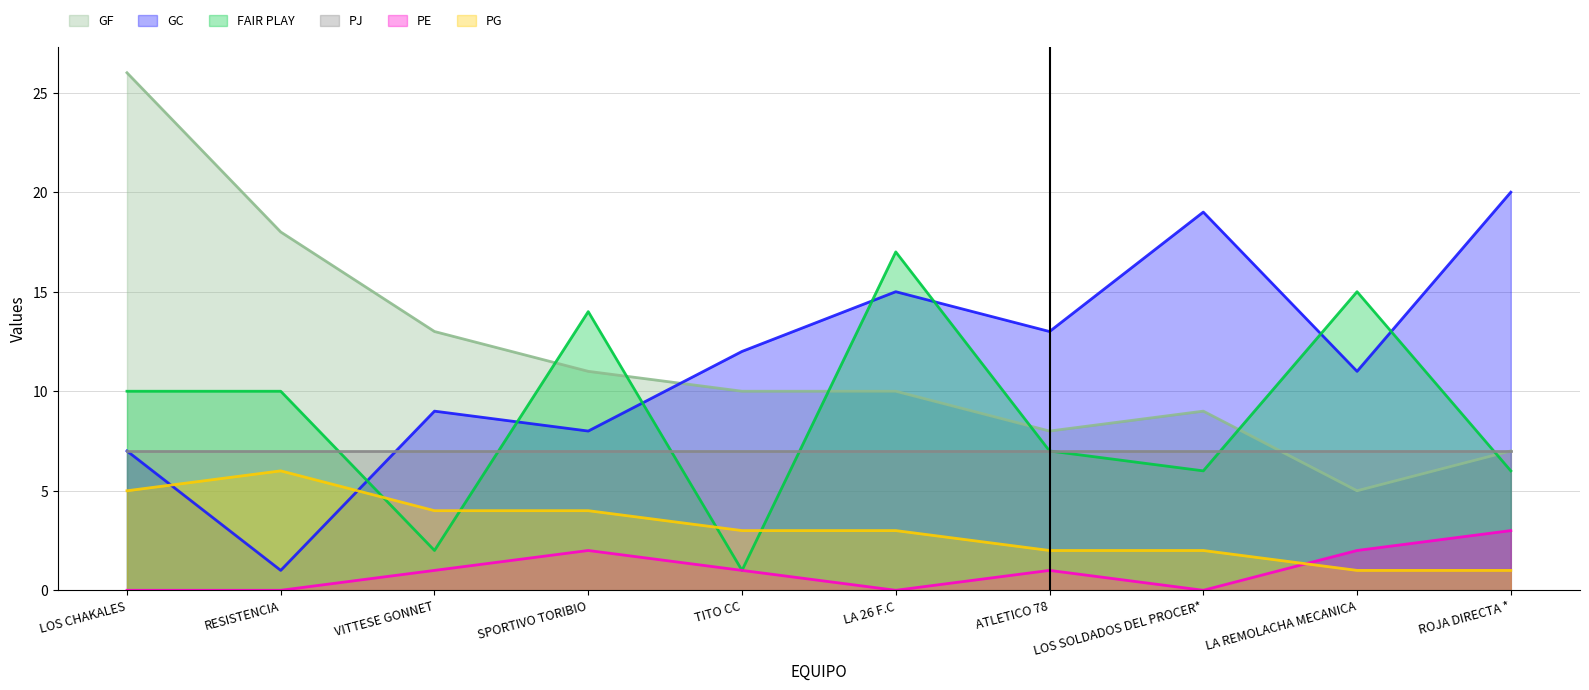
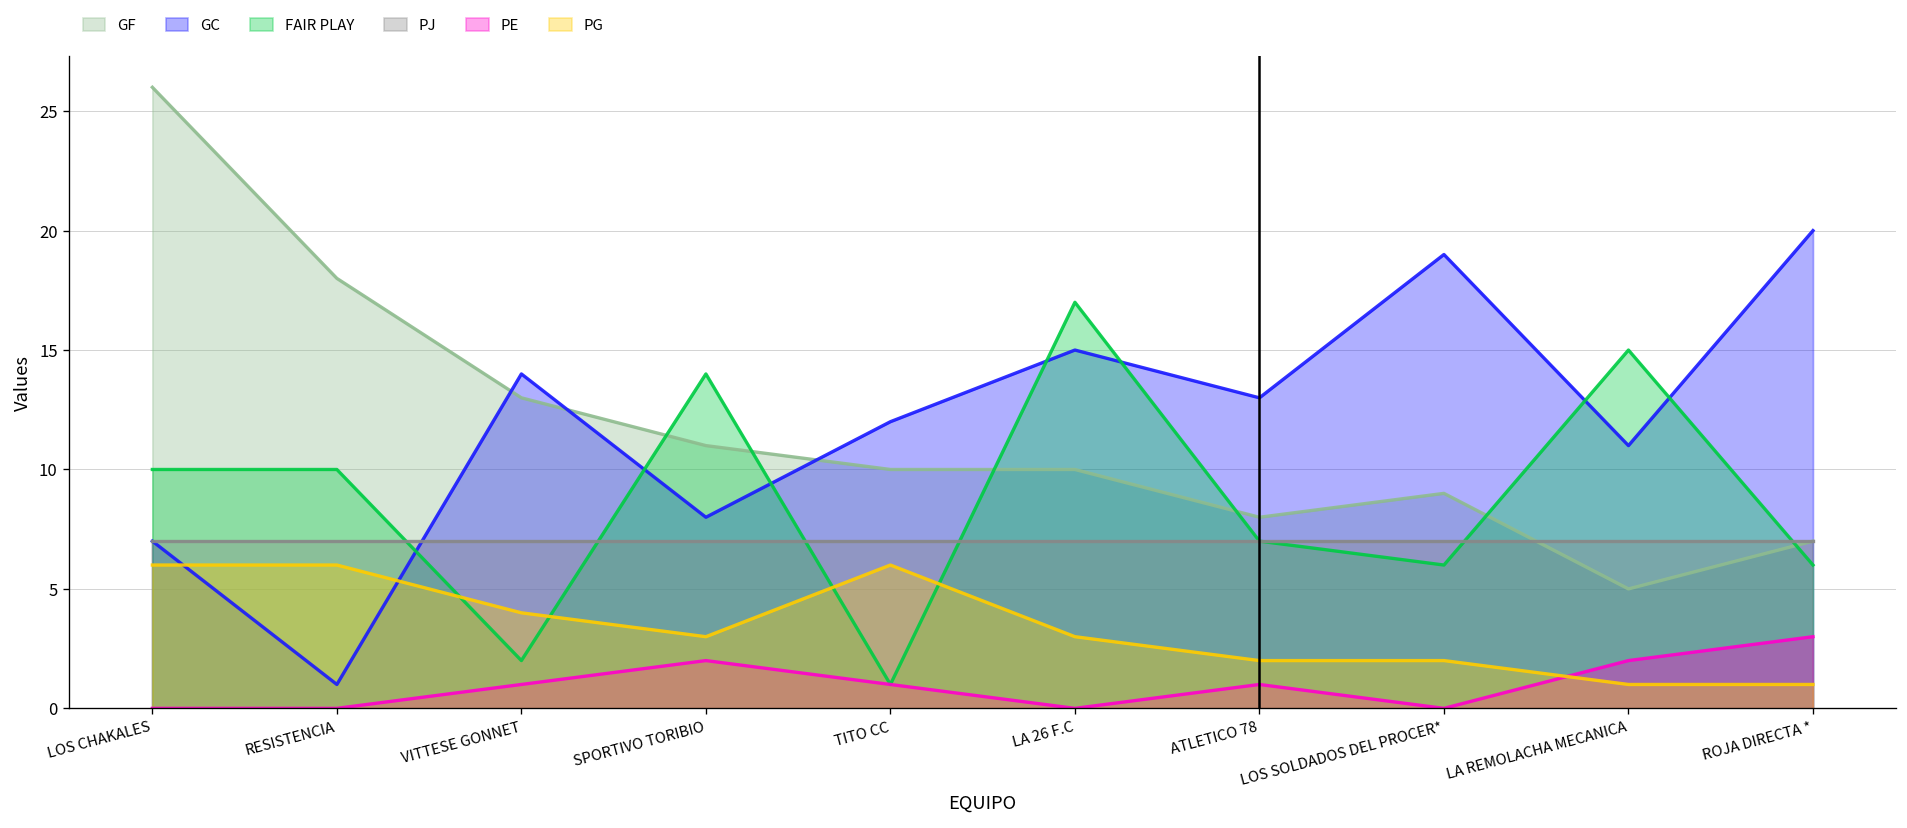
  {
    "GC": {
      "RESISTENCIA": 1,
-     "VITTESE GONNET": 9,
+     "VITTESE GONNET": 14,
      "SPORTIVO TORIBIO": 8,
      "TITO CC": 12,
      "LA 26 F.C": 15,
      "ATLETICO 78": 13,
      "LOS SOLDADOS DEL PROCER*": 19,
      "LA REMOLACHA MECANICA": 11,
      "ROJA DIRECTA *": 20
    },
    "FAIR PLAY": {
      "LOS CHAKALES": 10,
      "RESISTENCIA": 10,
      "VITTESE GONNET": 2,
      "SPORTIVO TORIBIO": 14,
      "LA 26 F.C": 17,
      "LOS SOLDADOS DEL PROCER*": 6,
      "LA REMOLACHA MECANICA": 15,
      "ROJA DIRECTA *": 6
    },
    "PE": {
      "LOS CHAKALES": 0,
      "RESISTENCIA": 0,
      "VITTESE GONNET": 1,
      "SPORTIVO TORIBIO": 2,
      "LA 26 F.C": 0,
      "ATLETICO 78": 1,
      "LOS SOLDADOS DEL PROCER*": 0,
      "LA REMOLACHA MECANICA": 2,
      "ROJA DIRECTA *": 3
    },
    "PG": {
-     "LOS CHAKALES": 5,
+     "LOS CHAKALES": 6,
      "RESISTENCIA": 6,
      "VITTESE GONNET": 4,
-     "SPORTIVO TORIBIO": 4,
-     "TITO CC": 3,
+     "SPORTIVO TORIBIO": 3,
+     "TITO CC": 6,
      "LA 26 F.C": 3,
      "ATLETICO 78": 2,
      "LOS SOLDADOS DEL PROCER*": 2,
      "LA REMOLACHA MECANICA": 1,
      "ROJA DIRECTA *": 1
    }
  }
